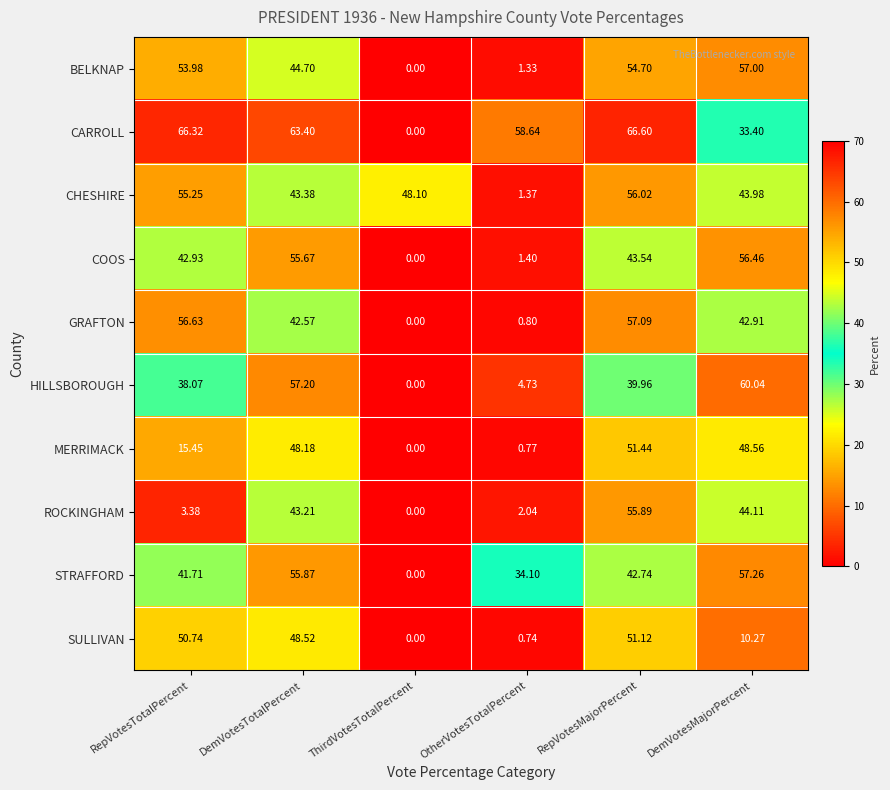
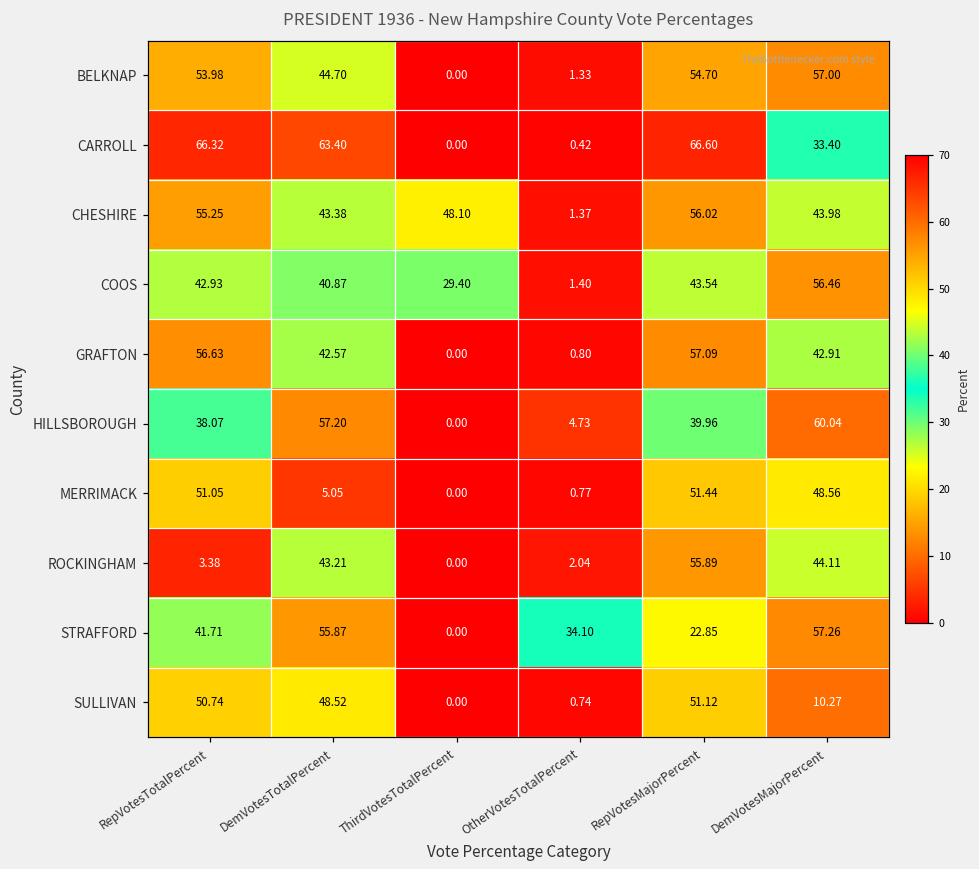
  {
    "BELKNAP": {
      "RepVotesTotalPercent": 53.98,
      "DemVotesTotalPercent": 44.70,
      "ThirdVotesTotalPercent": 0.00,
      "OtherVotesTotalPercent": 1.33,
      "RepVotesMajorPercent": 54.70
    },
    "CARROLL": {
      "RepVotesTotalPercent": 66.32,
      "DemVotesTotalPercent": 63.40,
      "ThirdVotesTotalPercent": 0.00,
-     "OtherVotesTotalPercent": 58.64,
+     "OtherVotesTotalPercent": 0.42,
      "RepVotesMajorPercent": 66.60,
      "DemVotesMajorPercent": 33.40
    },
    "CHESHIRE": {
      "RepVotesTotalPercent": 55.25,
      "DemVotesTotalPercent": 43.38,
      "ThirdVotesTotalPercent": 48.10,
      "OtherVotesTotalPercent": 1.37,
      "RepVotesMajorPercent": 56.02,
      "DemVotesMajorPercent": 43.98
    },
    "COOS": {
      "RepVotesTotalPercent": 42.93,
-     "DemVotesTotalPercent": 55.67,
-     "ThirdVotesTotalPercent": 0.00,
+     "DemVotesTotalPercent": 40.87,
+     "ThirdVotesTotalPercent": 29.40,
      "OtherVotesTotalPercent": 1.40,
      "RepVotesMajorPercent": 43.54,
      "DemVotesMajorPercent": 56.46
    },
    "GRAFTON": {
      "RepVotesTotalPercent": 56.63,
      "DemVotesTotalPercent": 42.57,
      "ThirdVotesTotalPercent": 0.00,
      "OtherVotesTotalPercent": 0.80,
      "RepVotesMajorPercent": 57.09,
      "DemVotesMajorPercent": 42.91
    },
    "HILLSBOROUGH": {
      "RepVotesTotalPercent": 38.07,
      "DemVotesTotalPercent": 57.20,
      "ThirdVotesTotalPercent": 0.00,
      "OtherVotesTotalPercent": 4.73,
      "RepVotesMajorPercent": 39.96,
      "DemVotesMajorPercent": 60.04
    },
    "MERRIMACK": {
-     "RepVotesTotalPercent": 15.45,
-     "DemVotesTotalPercent": 48.18,
+     "RepVotesTotalPercent": 51.05,
+     "DemVotesTotalPercent": 5.05,
      "ThirdVotesTotalPercent": 0.00,
      "OtherVotesTotalPercent": 0.77,
      "RepVotesMajorPercent": 51.44,
      "DemVotesMajorPercent": 48.56
    },
    "ROCKINGHAM": {
      "RepVotesTotalPercent": 3.38,
      "DemVotesTotalPercent": 43.21,
      "ThirdVotesTotalPercent": 0.00,
      "OtherVotesTotalPercent": 2.04,
      "RepVotesMajorPercent": 55.89,
      "DemVotesMajorPercent": 44.11
    },
    "STRAFFORD": {
      "RepVotesTotalPercent": 41.71,
      "DemVotesTotalPercent": 55.87,
      "ThirdVotesTotalPercent": 0.00,
      "OtherVotesTotalPercent": 34.10,
-     "RepVotesMajorPercent": 42.74,
+     "RepVotesMajorPercent": 22.85,
      "DemVotesMajorPercent": 57.26
    },
    "SULLIVAN": {
      "RepVotesTotalPercent": 50.74,
      "DemVotesTotalPercent": 48.52,
      "ThirdVotesTotalPercent": 0.00,
      "OtherVotesTotalPercent": 0.74,
      "RepVotesMajorPercent": 51.12,
      "DemVotesMajorPercent": 10.27
    }
  }
